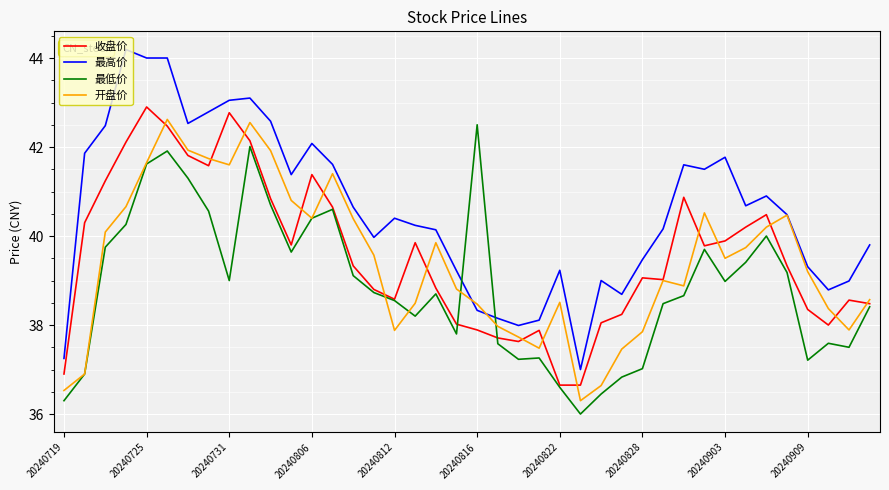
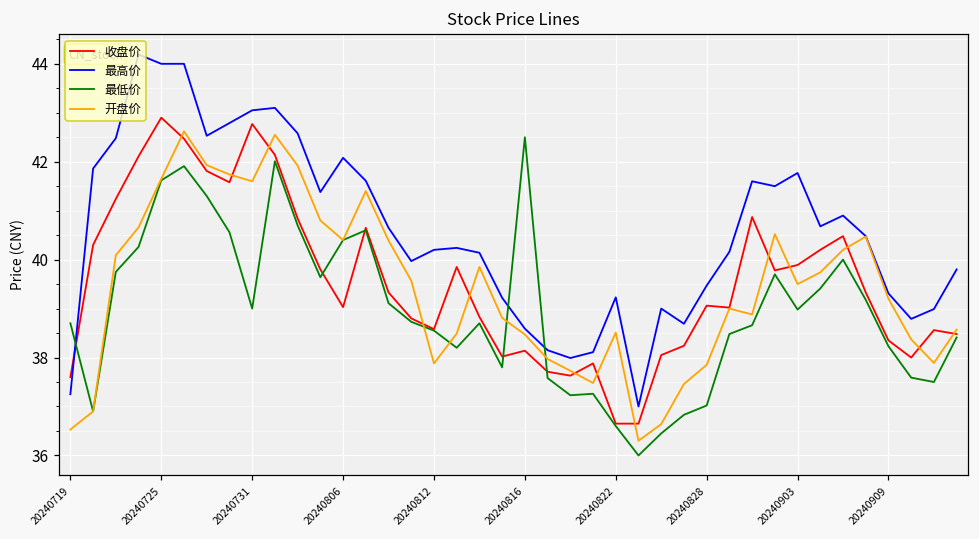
  {
    "收盘价": {
-     "20240719": 36.9,
+     "20240719": 37.6,
      "20240725": 42.9,
      "20240731": 42.8,
-     "20240806": 41.4,
-     "20240816": 37.9,
+     "20240806": 39.0,
+     "20240816": 38.1,
      "20240828": 39.1,
      "20240903": 39.9,
      "20240909": 38.4
    },
    "最高价": {
      "20240719": 37.3,
      "20240725": 44.0,
      "20240731": 43.1,
      "20240806": 42.1,
-     "20240812": 40.4,
-     "20240816": 38.3,
+     "20240812": 40.2,
+     "20240816": 38.6,
      "20240822": 39.2,
      "20240828": 39.5,
      "20240903": 41.8,
      "20240909": 39.3
    },
    "最低价": {
-     "20240719": 36.3,
+     "20240719": 38.7,
      "20240731": 39.0,
      "20240816": 42.5,
      "20240828": 37.0,
      "20240903": 39.0,
-     "20240909": 37.2
+     "20240909": 38.2
    },
    "开盘价": {
      "20240719": 36.5,
      "20240731": 41.6,
      "20240812": 37.9,
      "20240816": 38.5,
      "20240822": 38.5,
      "20240828": 37.9,
      "20240903": 39.5,
      "20240909": 39.2
    }
  }
